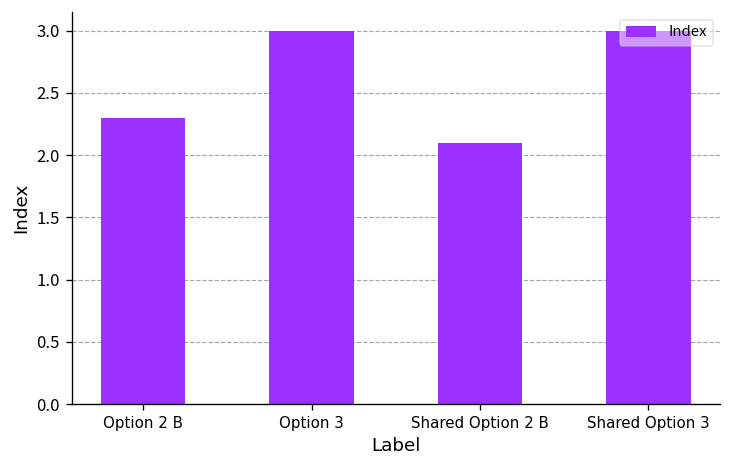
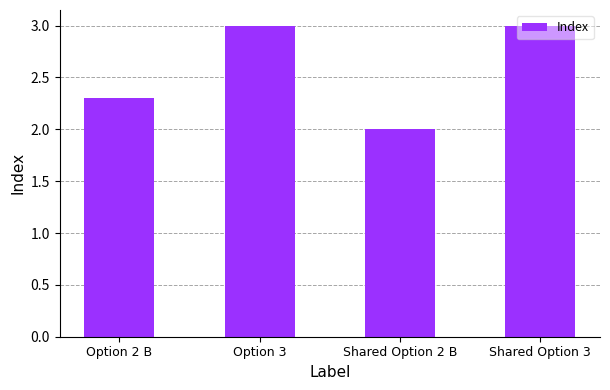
  {
    "Option 2 B": 2.3,
    "Option 3": 3.0,
-   "Shared Option 2 B": 2.1
+   "Shared Option 2 B": 2.0
  }
